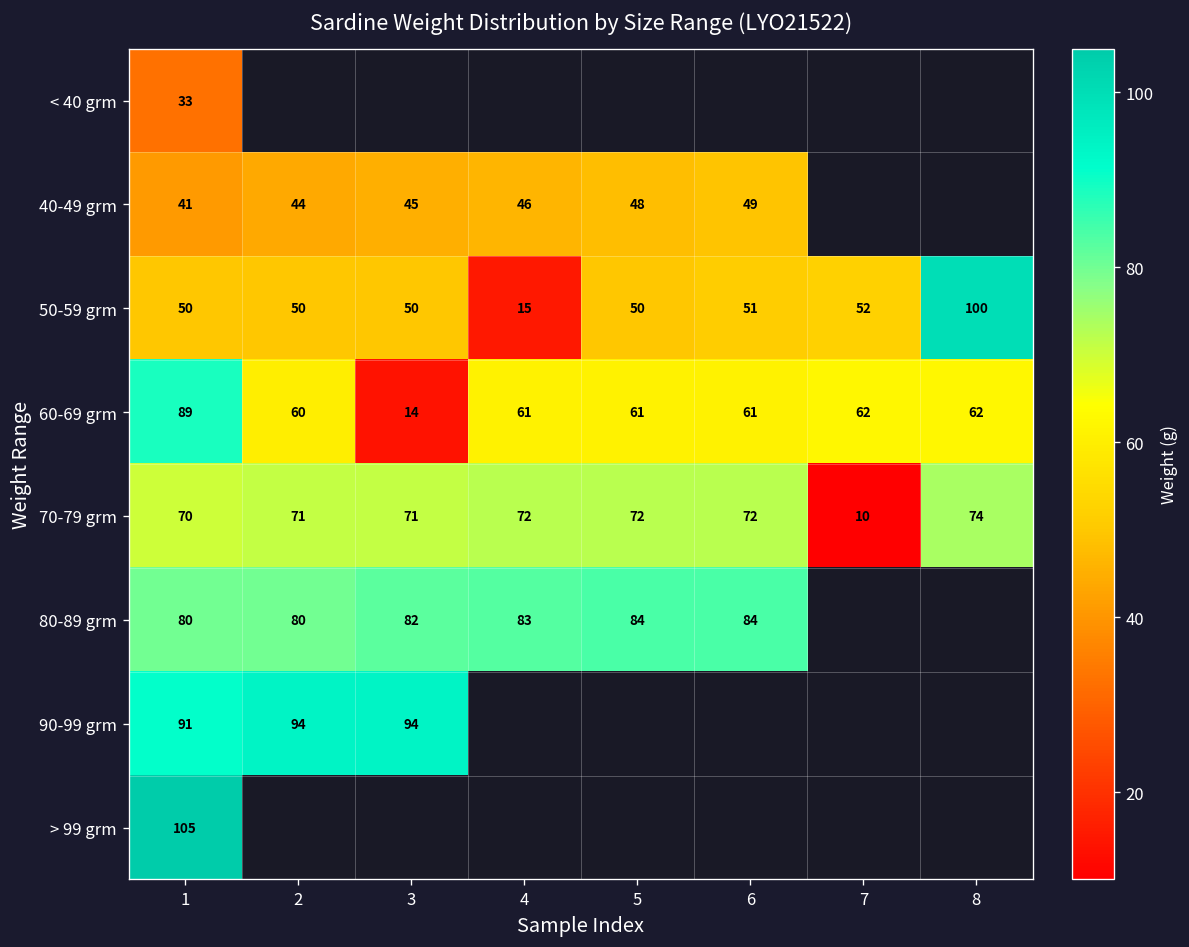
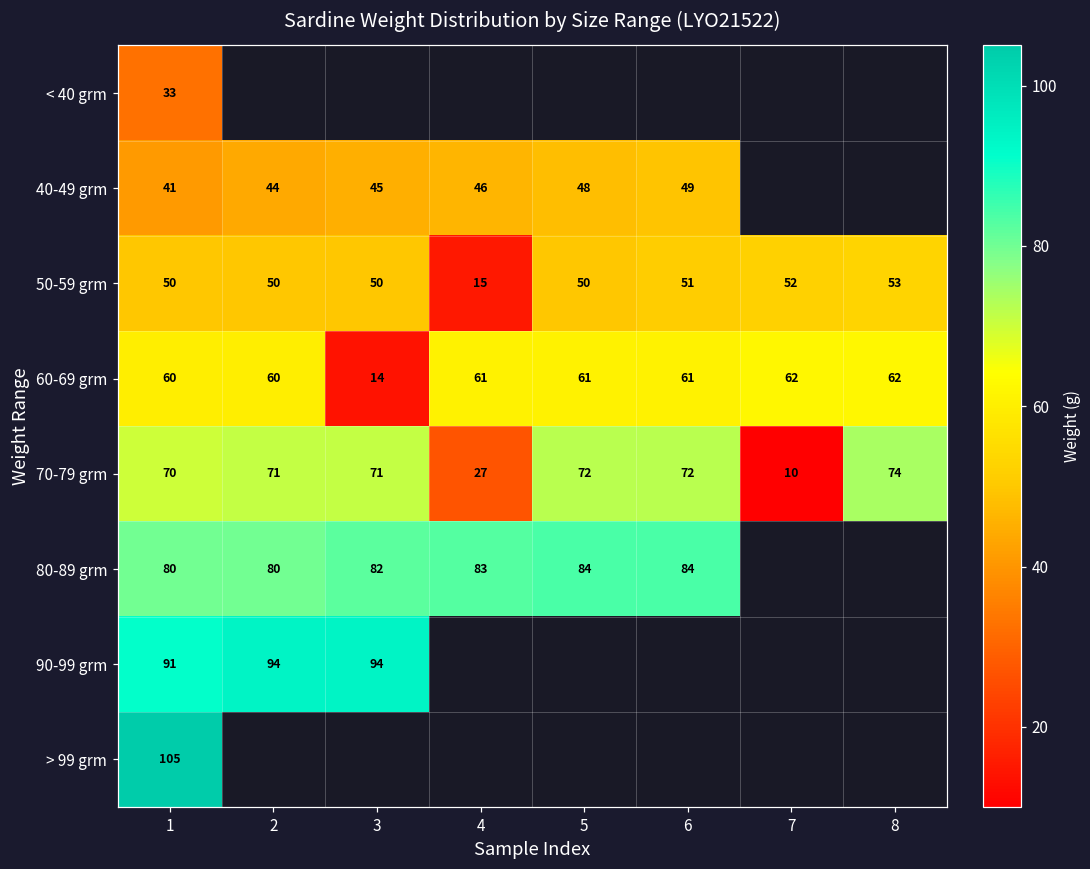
  {
    "< 40 grm": {
      "1": 33
    },
    "40-49 grm": {
      "1": 41,
      "2": 44,
      "3": 45,
      "4": 46,
      "5": 48,
      "6": 49
    },
    "50-59 grm": {
      "1": 50,
      "2": 50,
      "3": 50,
      "4": 15,
      "5": 50,
      "6": 51,
      "7": 52,
-     "8": 100
+     "8": 53
    },
    "60-69 grm": {
-     "1": 89,
+     "1": 60,
      "2": 60,
      "3": 14,
      "4": 61,
      "5": 61,
      "6": 61,
      "7": 62,
      "8": 62
    },
    "70-79 grm": {
      "1": 70,
      "2": 71,
      "3": 71,
-     "4": 72,
+     "4": 27,
      "5": 72,
      "6": 72,
      "7": 10,
      "8": 74
    },
    "80-89 grm": {
      "1": 80,
      "2": 80,
      "3": 82,
      "4": 83,
      "5": 84,
      "6": 84
    },
    "90-99 grm": {
      "1": 91,
      "2": 94,
      "3": 94
    },
    "> 99 grm": {
      "1": 105
    }
  }
